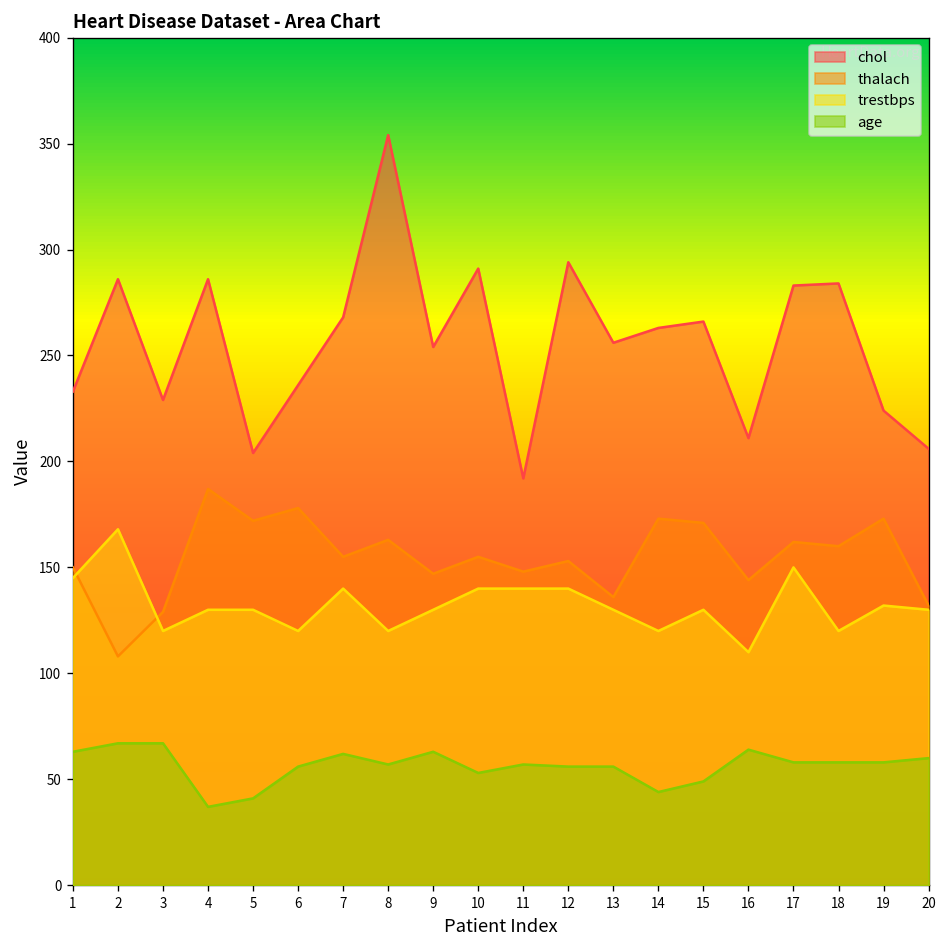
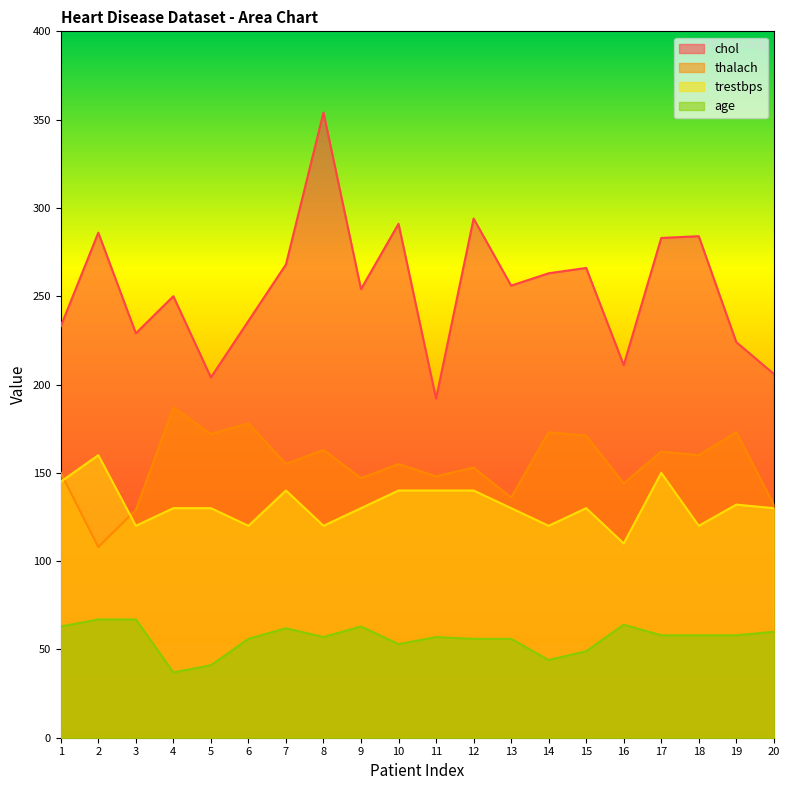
  {
    "chol": {
      "1": 233,
      "2": 286,
      "3": 229,
-     "4": 286,
+     "4": 250,
      "5": 204,
      "6": 236,
      "7": 268,
      "8": 354,
      "9": 254,
      "10": 291,
      "11": 192,
      "12": 294,
      "13": 256,
      "14": 263,
      "15": 266,
      "16": 211,
      "17": 283,
      "18": 284,
      "19": 224,
      "20": 206
    },
    "thalach": {
      "1": 150,
      "2": 108,
      "3": 129,
      "4": 187,
      "5": 172,
      "6": 178,
      "7": 155,
      "8": 163,
      "9": 147,
      "10": 155,
      "11": 148,
      "12": 153,
      "13": 136,
      "14": 173,
      "15": 171,
      "16": 144,
      "17": 162,
      "18": 160,
      "19": 173,
      "20": 132
    },
    "trestbps": {
      "1": 145,
-     "2": 168,
+     "2": 160,
      "3": 120,
      "4": 130,
      "5": 130,
      "6": 120,
      "7": 140,
      "8": 120,
      "9": 130,
      "10": 140,
      "11": 140,
      "12": 140,
      "13": 130,
      "14": 120,
      "15": 130,
      "16": 110,
      "17": 150,
      "18": 120,
      "19": 132,
      "20": 130
    },
    "age": {
      "1": 63,
      "2": 67,
      "3": 67,
      "4": 37,
      "5": 41,
      "6": 56,
      "7": 62,
      "8": 57,
      "9": 63,
      "10": 53,
      "11": 57,
      "12": 56,
      "13": 56,
      "14": 44,
      "15": 49,
      "16": 64,
      "17": 58,
      "18": 58,
      "19": 58,
      "20": 60
    }
  }
